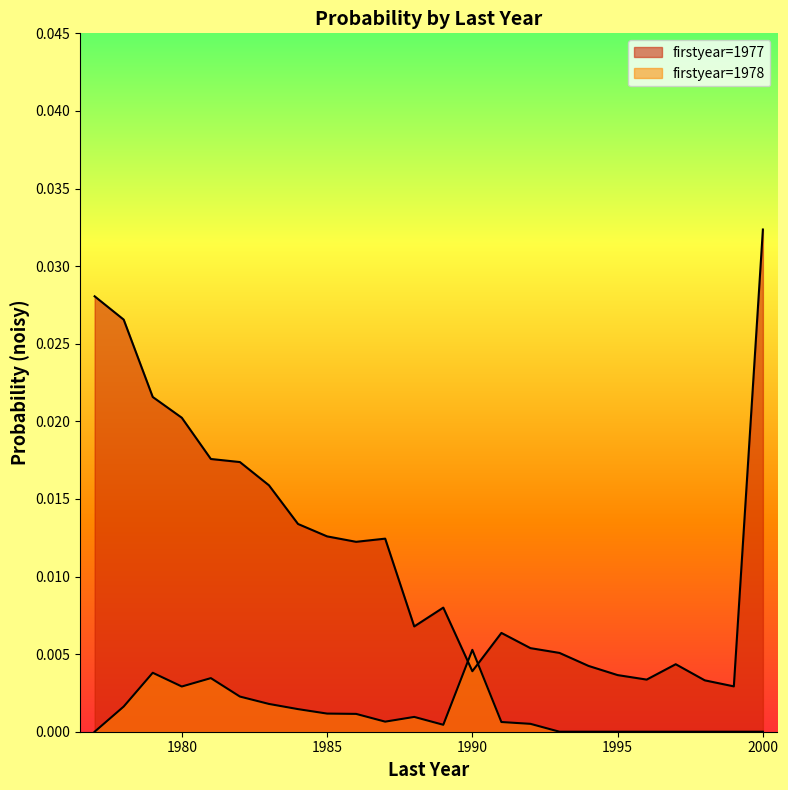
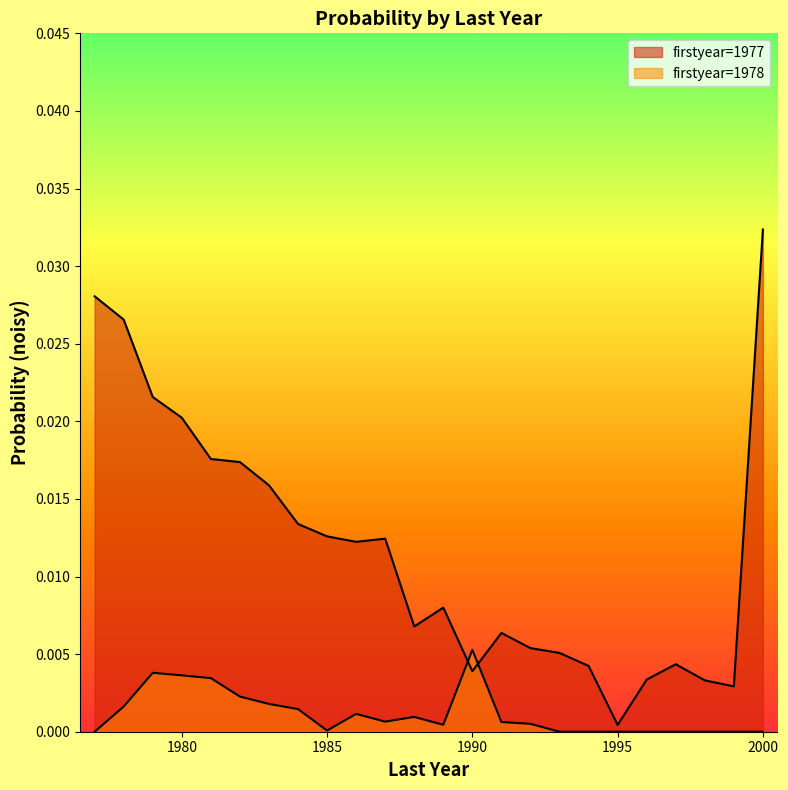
  {
    "firstyear=1977": {
      "1980": 0.0202,
      "1985": 0.0126,
      "1990": 0.0039,
-     "1995": 0.0036,
+     "1995": 0.0004,
      "2000": 0.0324
    },
    "firstyear=1978": {
-     "1980": 0.0029,
-     "1985": 0.0012,
+     "1980": 0.0036,
+     "1985": 0.0001,
      "1990": 0.0053,
      "1995": 0.0000,
      "2000": 0.0000
    }
  }
